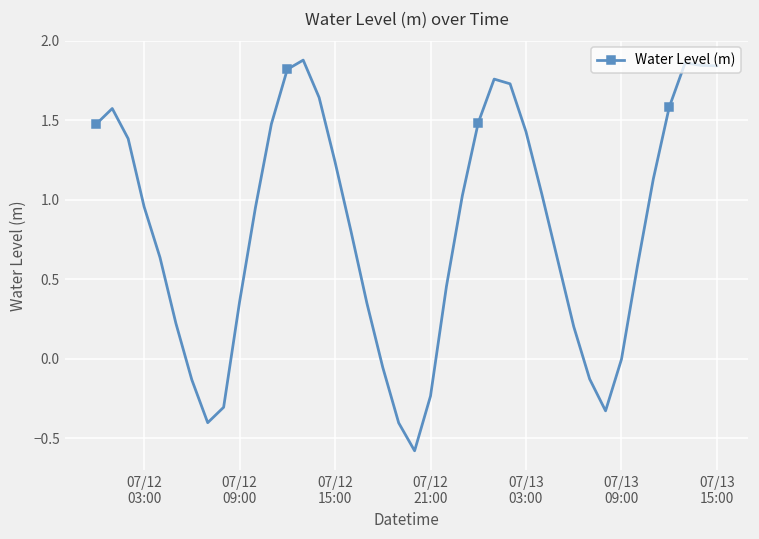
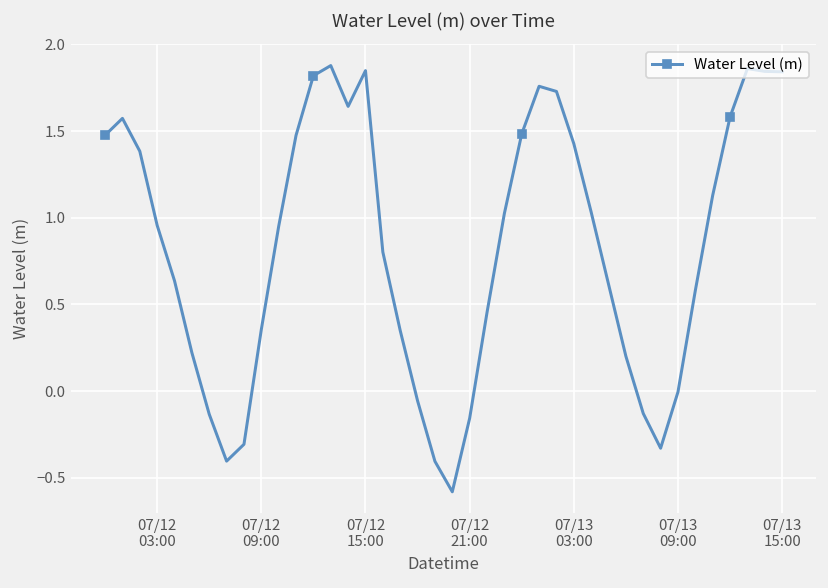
  {
    "07/12 03:00": 0.96,
    "07/12 09:00": 0.36,
-   "07/12 15:00": 1.24,
-   "07/12 21:00": -0.24,
+   "07/12 15:00": 1.85,
+   "07/12 21:00": -0.16,
    "07/13 03:00": 1.43,
    "07/13 09:00": 0.00
  }
